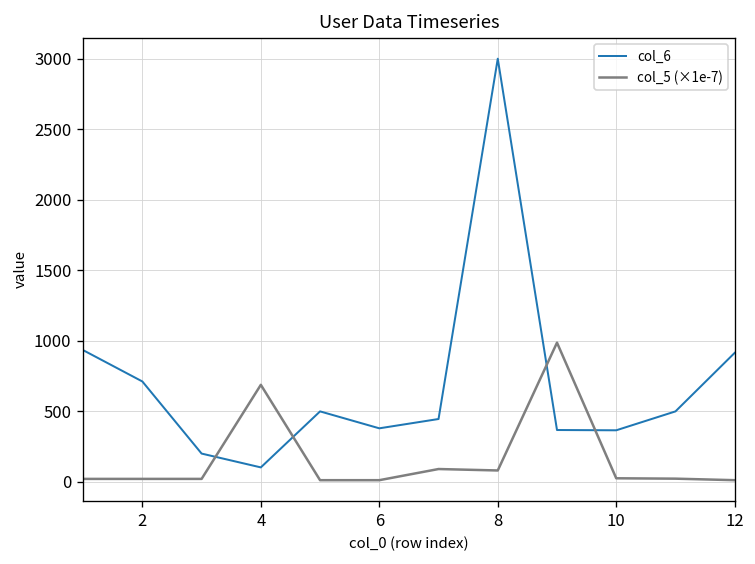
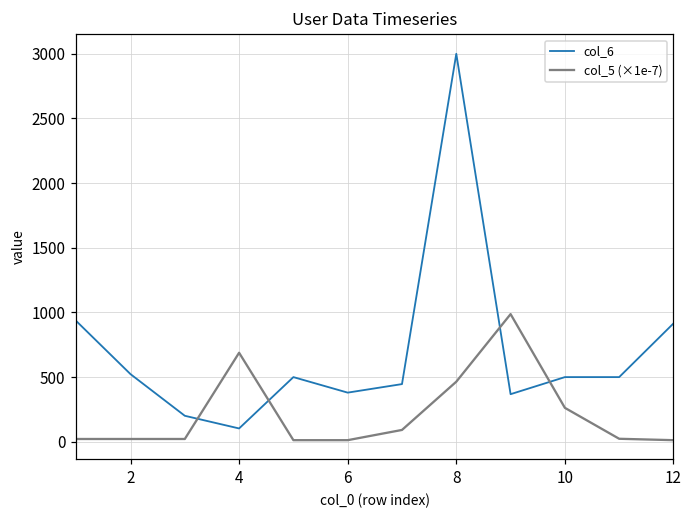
  {
    "col_6": {
-     "2": 710,
+     "2": 520,
      "4": 100,
      "6": 380,
      "8": 3000,
-     "10": 370,
+     "10": 500,
      "12": 920
    },
    "col_5 (×1e-7)": {
      "2": 20,
      "4": 690,
      "6": 10,
-     "8": 80,
-     "10": 30,
+     "8": 460,
+     "10": 260,
      "12": 10
    }
  }
